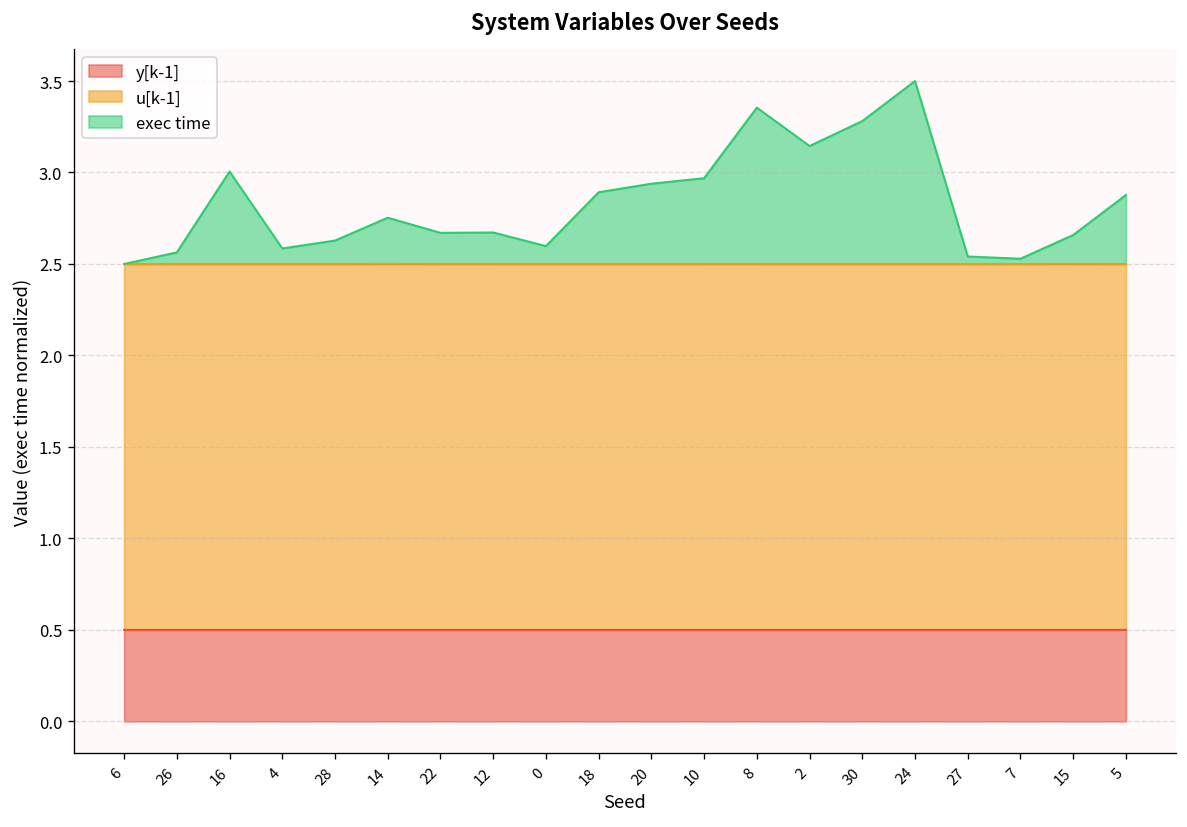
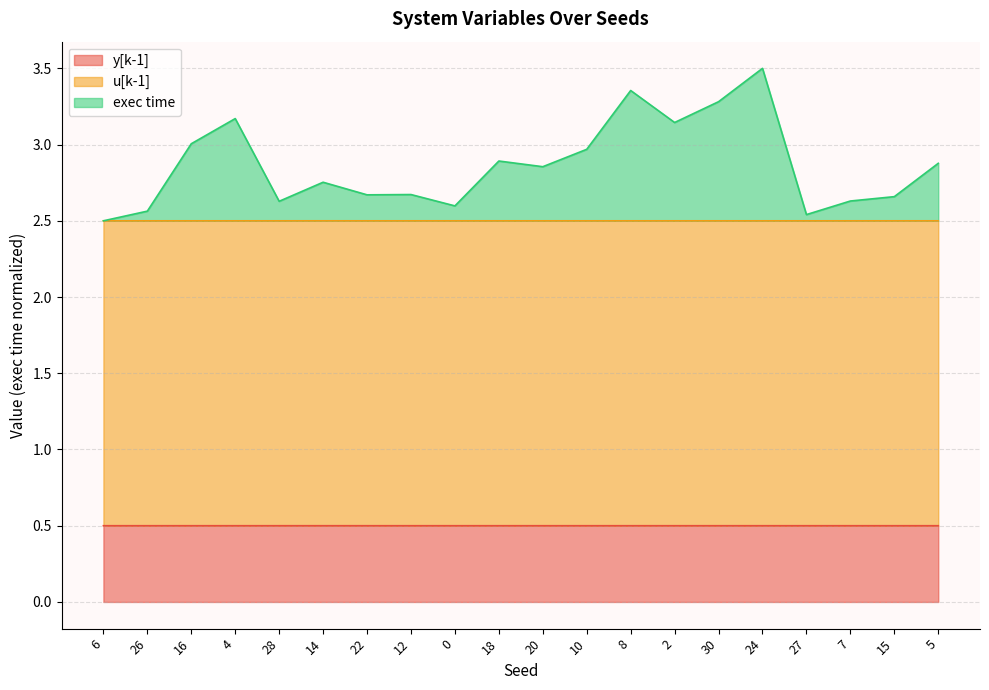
  {
    "y[k-1]": {
      "6": 0.50,
      "26": 0.50,
      "16": 0.50,
      "4": 0.50,
      "28": 0.50,
      "14": 0.50,
      "22": 0.50,
      "12": 0.50,
      "0": 0.50,
      "18": 0.50,
      "20": 0.50,
      "10": 0.50,
      "8": 0.50,
      "2": 0.50,
      "30": 0.50,
      "24": 0.50,
      "27": 0.50,
      "7": 0.50,
      "15": 0.50,
      "5": 0.50
    },
    "u[k-1]": {
      "26": 2.00,
      "16": 2.00,
      "4": 2.00,
      "28": 2.00,
      "14": 2.00,
      "22": 2.00,
      "12": 2.00,
      "0": 2.00,
      "18": 2.00,
      "20": 2.00,
      "10": 2.00,
      "8": 2.00,
      "2": 2.00,
      "30": 2.00,
      "24": 2.00,
      "27": 2.00,
      "7": 2.00,
      "15": 2.00,
      "5": 2.00
    },
    "exec time": {
      "26": 0.06,
      "16": 0.51,
-     "4": 0.08,
+     "4": 0.67,
      "28": 0.13,
      "14": 0.25,
      "22": 0.17,
      "12": 0.17,
      "0": 0.10,
      "18": 0.39,
-     "20": 0.44,
+     "20": 0.35,
      "10": 0.47,
      "8": 0.85,
      "2": 0.64,
      "30": 0.78,
      "24": 1.00,
      "27": 0.04,
-     "7": 0.03,
+     "7": 0.13,
      "15": 0.16,
      "5": 0.38
    }
  }
